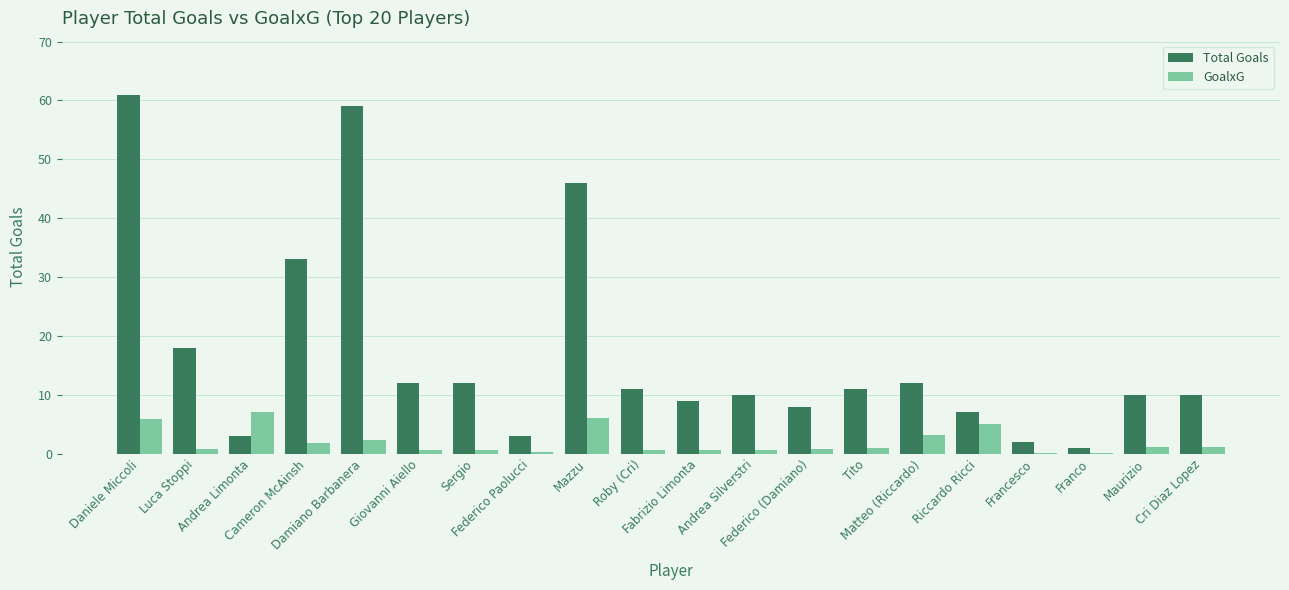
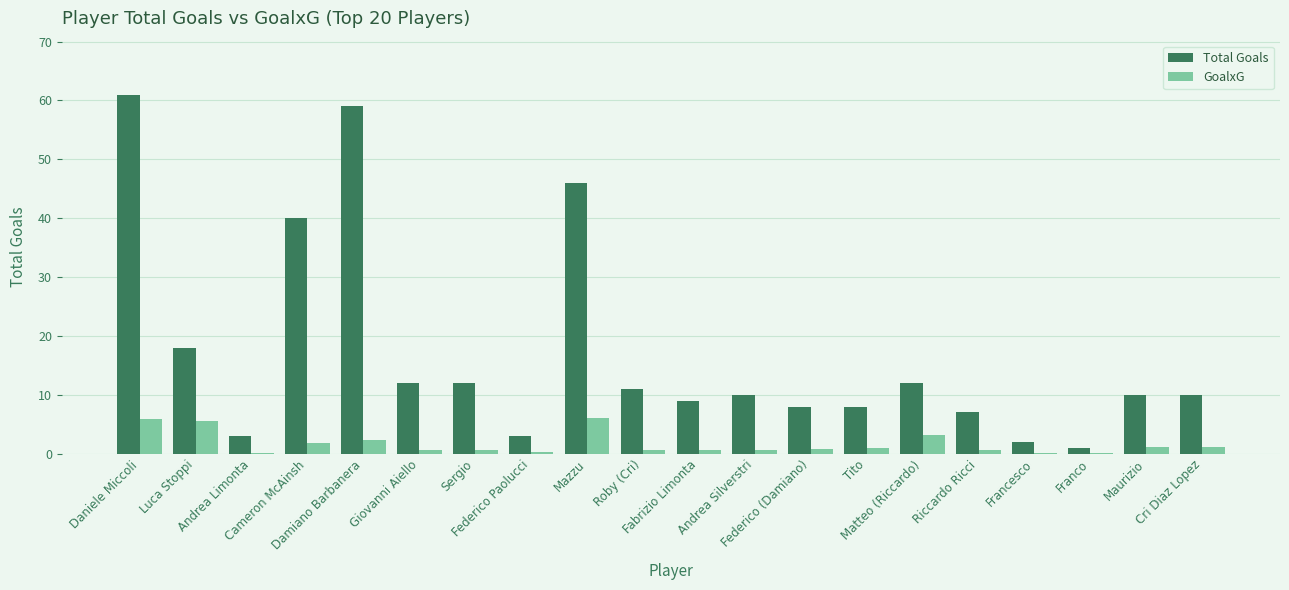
  {
    "Total Goals": {
      "Daniele Miccoli": 61,
      "Luca Stoppi": 18,
      "Andrea Limonta": 3,
-     "Cameron McAinsh": 33,
+     "Cameron McAinsh": 40,
      "Damiano Barbanera": 59,
      "Giovanni Aiello": 12,
      "Sergio": 12,
      "Federico Paolucci": 3,
      "Mazzu": 46,
      "Roby (Cri)": 11,
      "Fabrizio Limonta": 9,
      "Andrea Silverstri": 10,
      "Federico (Damiano)": 8,
-     "Tito": 11,
+     "Tito": 8,
      "Matteo (Riccardo)": 12,
      "Riccardo Ricci": 7,
      "Francesco": 2,
      "Franco": 1,
      "Maurizio": 10,
      "Cri Diaz Lopez": 10
    },
    "GoalxG": {
      "Daniele Miccoli": 6,
-     "Luca Stoppi": 1,
-     "Andrea Limonta": 7,
+     "Luca Stoppi": 6,
+     "Andrea Limonta": 0,
      "Cameron McAinsh": 2,
      "Damiano Barbanera": 2,
      "Giovanni Aiello": 1,
      "Sergio": 1,
      "Mazzu": 6,
      "Roby (Cri)": 1,
      "Fabrizio Limonta": 1,
      "Andrea Silverstri": 1,
      "Federico (Damiano)": 1,
      "Tito": 1,
      "Matteo (Riccardo)": 3,
-     "Riccardo Ricci": 5,
+     "Riccardo Ricci": 1,
      "Maurizio": 1,
      "Cri Diaz Lopez": 1
    }
  }
